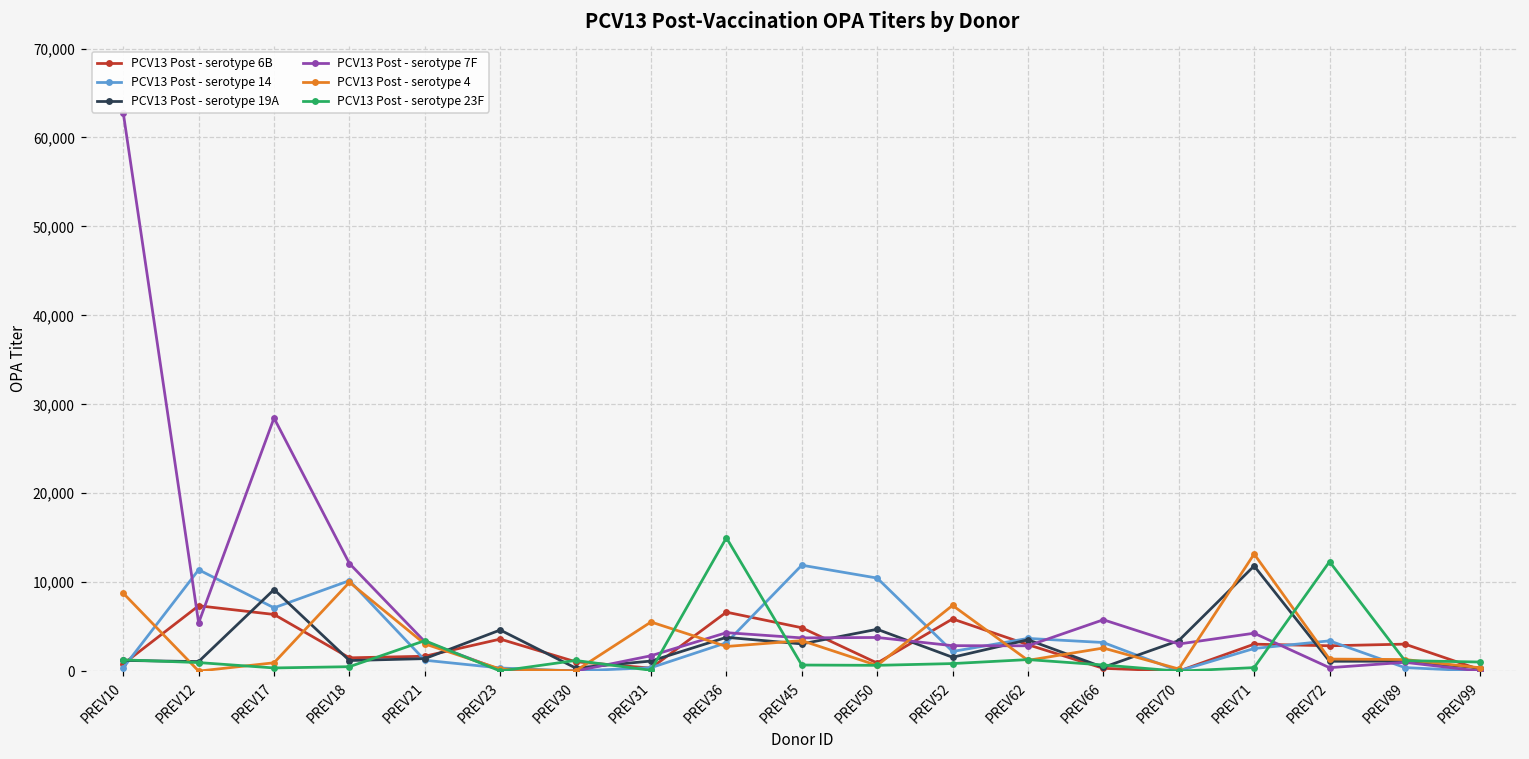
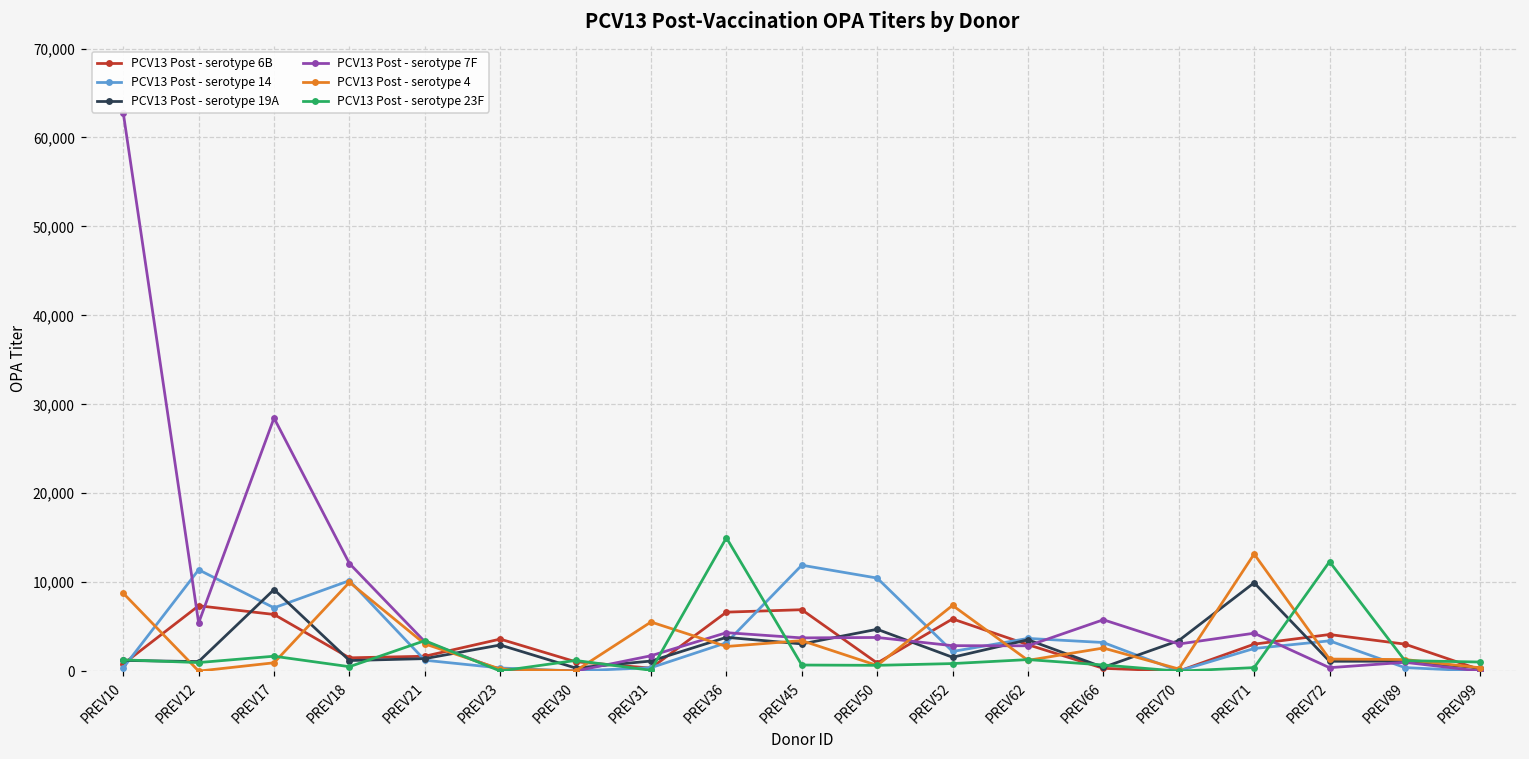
  {
    "PCV13 Post - serotype 6B": {
      "PREV10": "1,000",
      "PREV12": "7,000",
      "PREV17": "6,000",
      "PREV23": "4,000",
      "PREV36": "7,000",
-     "PREV45": "5,000",
+     "PREV45": "7,000",
      "PREV52": "6,000",
      "PREV71": "3,000",
-     "PREV72": "3,000",
+     "PREV72": "4,000",
      "PREV89": "3,000"
    },
    "PCV13 Post - serotype 14": {
      "PREV10": "0",
      "PREV12": "11,000",
      "PREV17": "7,000",
      "PREV36": "3,000",
      "PREV45": "12,000",
      "PREV50": "10,000",
      "PREV52": "2,000",
      "PREV66": "3,000",
      "PREV71": "3,000",
      "PREV72": "3,000",
      "PREV89": "0"
    },
    "PCV13 Post - serotype 19A": {
      "PREV17": "9,000",
-     "PREV23": "5,000",
+     "PREV23": "3,000",
      "PREV30": "0",
      "PREV31": "1,000",
      "PREV36": "4,000",
      "PREV45": "3,000",
      "PREV50": "5,000",
      "PREV52": "2,000",
      "PREV70": "3,000",
-     "PREV71": "12,000"
+     "PREV71": "10,000"
    },
    "PCV13 Post - serotype 7F": {
      "PREV10": "63,000",
      "PREV12": "5,000",
      "PREV17": "28,000",
      "PREV18": "12,000",
      "PREV31": "2,000",
      "PREV36": "4,000",
      "PREV50": "4,000",
      "PREV52": "3,000",
      "PREV66": "6,000",
      "PREV70": "3,000",
      "PREV71": "4,000",
      "PREV72": "0"
    },
    "PCV13 Post - serotype 4": {
      "PREV10": "9,000",
      "PREV12": "0",
      "PREV17": "1,000",
      "PREV31": "6,000",
      "PREV36": "3,000",
      "PREV52": "7,000",
      "PREV66": "3,000",
      "PREV71": "13,000"
    },
    "PCV13 Post - serotype 23F": {
-     "PREV17": "0",
+     "PREV17": "2,000",
      "PREV18": "1,000",
      "PREV36": "15,000",
      "PREV45": "1,000",
      "PREV52": "1,000",
      "PREV71": "0",
      "PREV72": "12,000",
      "PREV99": "1,000"
    }
  }
